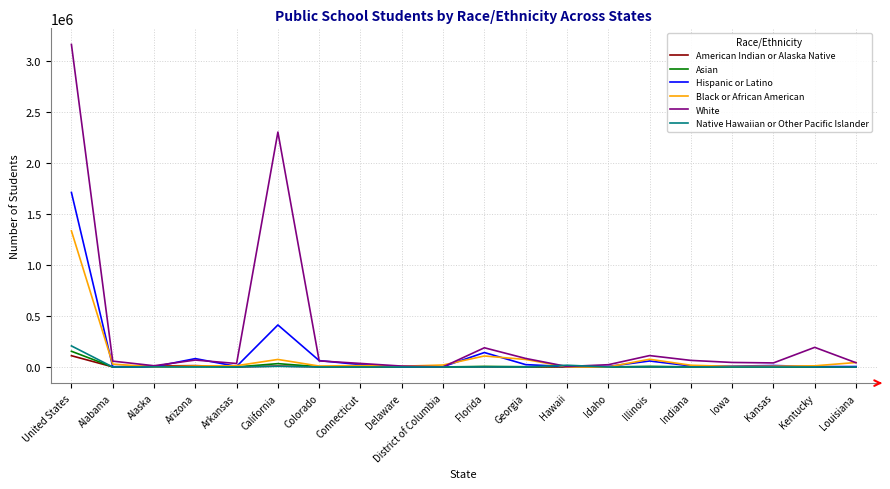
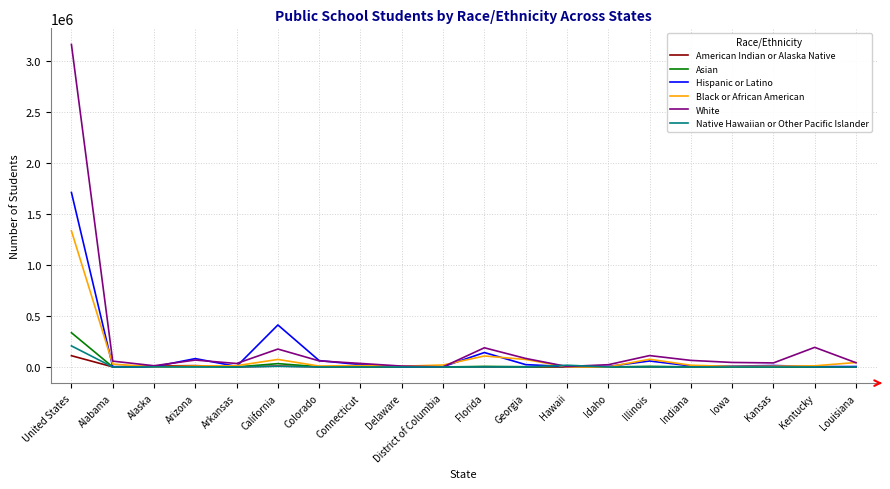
  {
    "American Indian or Alaska Native": {
      "United States": 110000
    },
    "Asian": {
-     "United States": 150000
+     "United States": 340000
    },
    "Hispanic or Latino": {
      "United States": 1710000,
      "California": 410000,
      "Florida": 140000
    },
    "Black or African American": {
      "United States": 1330000,
      "Alabama": 30000,
      "California": 70000,
      "Florida": 110000
    },
    "White": {
      "United States": 3160000,
      "Alabama": 60000,
-     "California": 2300000,
+     "California": 180000,
      "Florida": 190000,
      "Illinois": 110000,
      "Indiana": 60000,
      "Iowa": 40000,
      "Kansas": 40000,
      "Kentucky": 190000
    },
    "Native Hawaiian or Other Pacific Islander": {
      "United States": 210000
    }
  }
